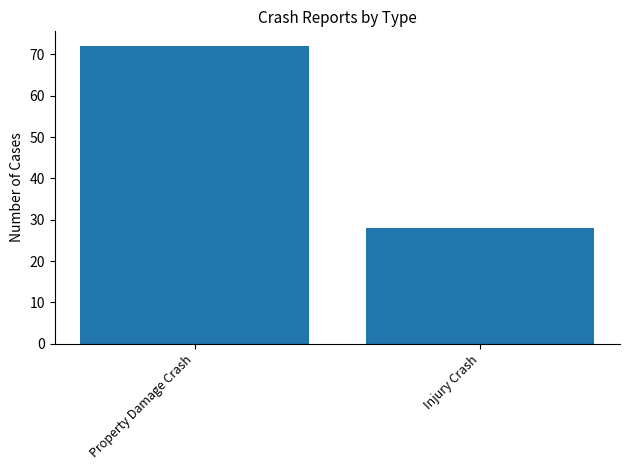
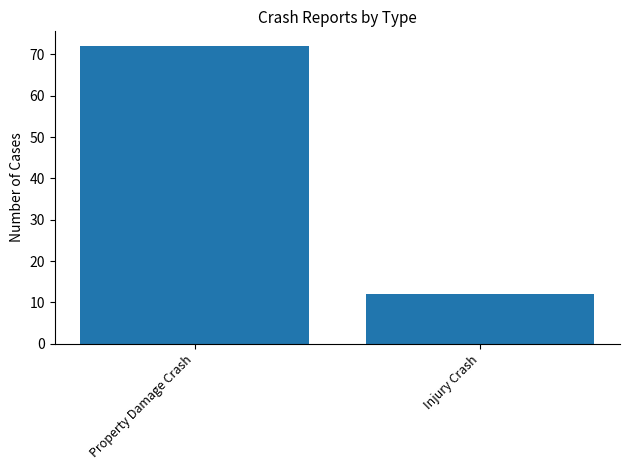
  {
    "Property Damage Crash": 72,
-   "Injury Crash": 28
+   "Injury Crash": 12
  }
